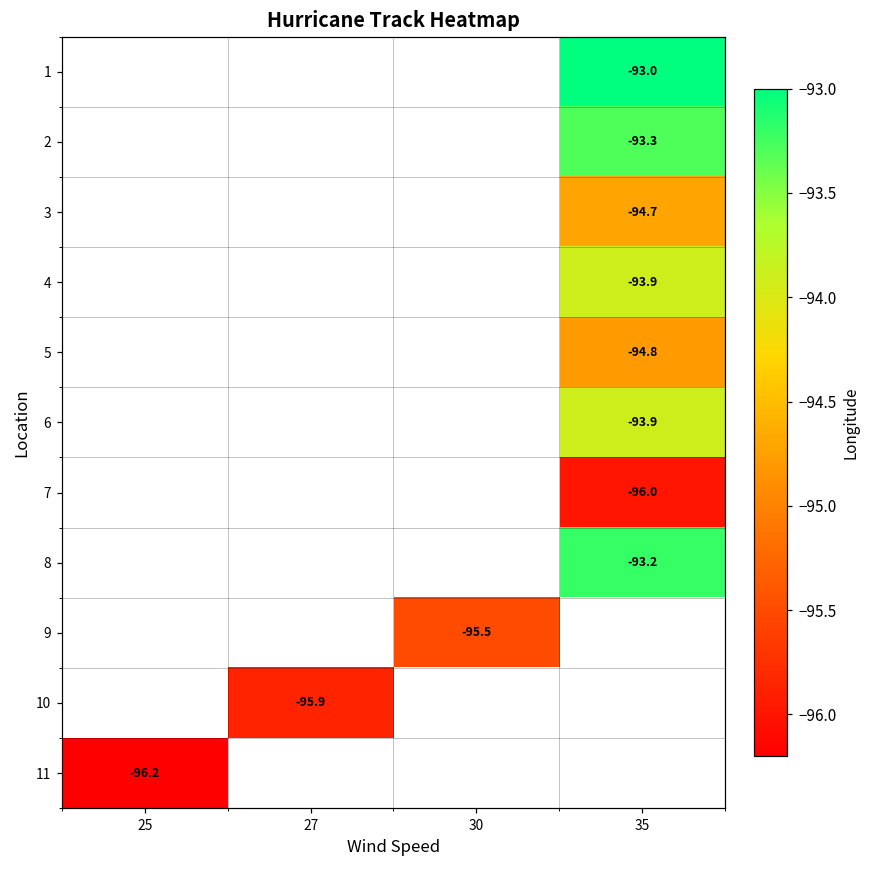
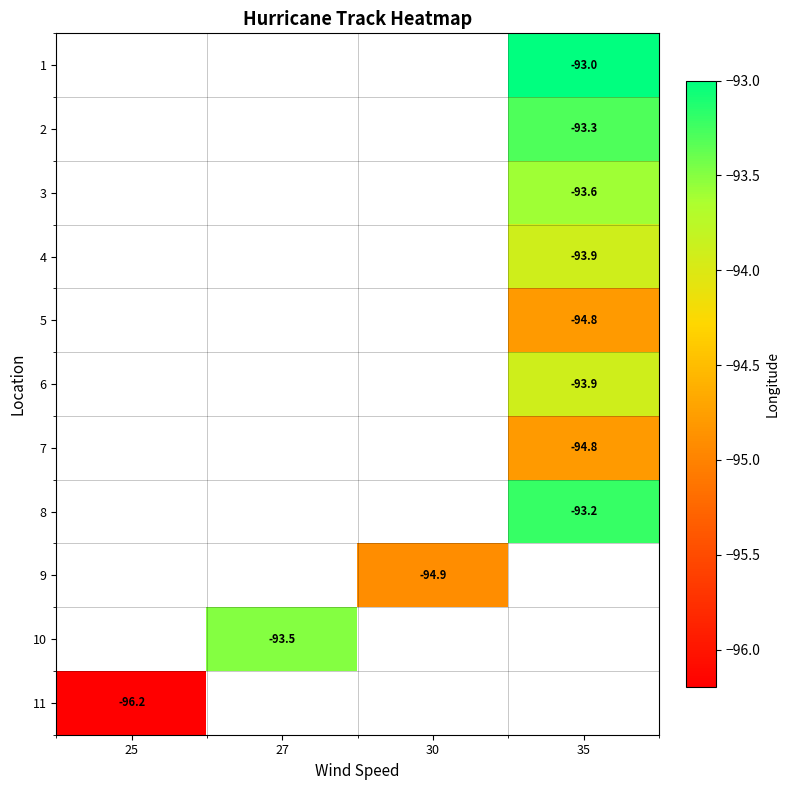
  {
    "3": {
-     "35": -94.7
+     "35": -93.6
    },
    "7": {
-     "35": -96.0
+     "35": -94.8
    },
    "9": {
-     "30": -95.5
+     "30": -94.9
    },
    "10": {
-     "27": -95.9
+     "27": -93.5
    }
  }
